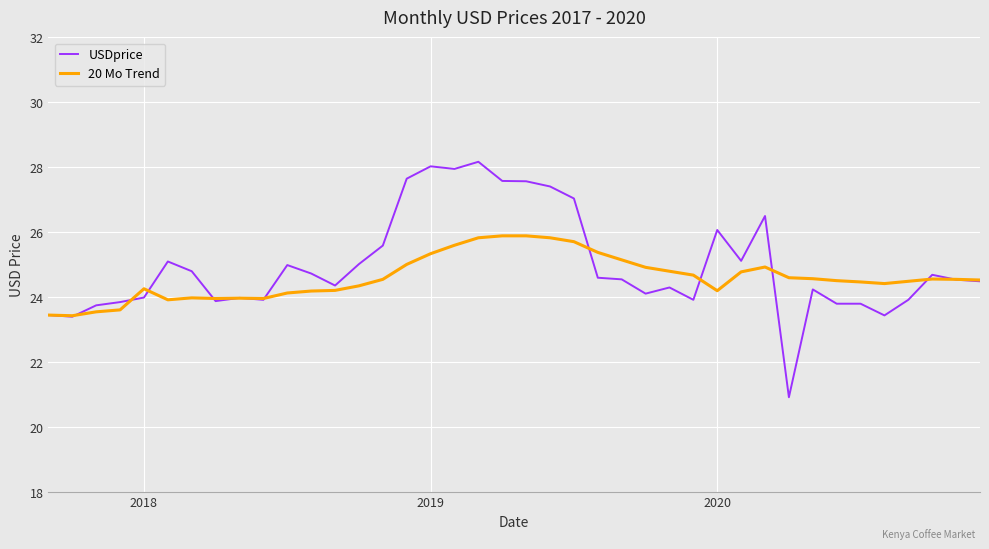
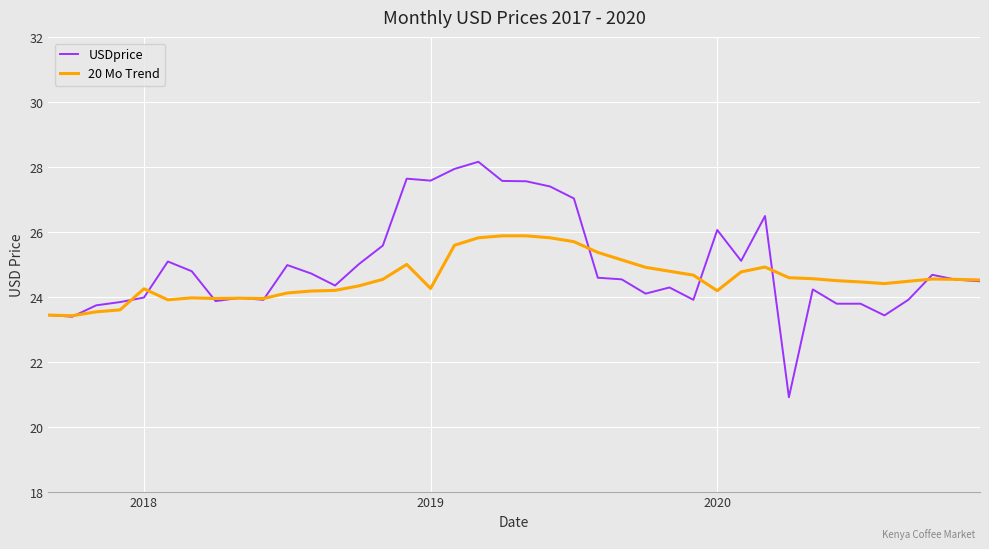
  {
    "USDprice": {
      "2018": 24.0,
-     "2019": 28.0,
+     "2019": 27.6,
      "2020": 26.1
    },
    "20 Mo Trend": {
      "2018": 24.3,
-     "2019": 25.3,
+     "2019": 24.3,
      "2020": 24.2
    }
  }
